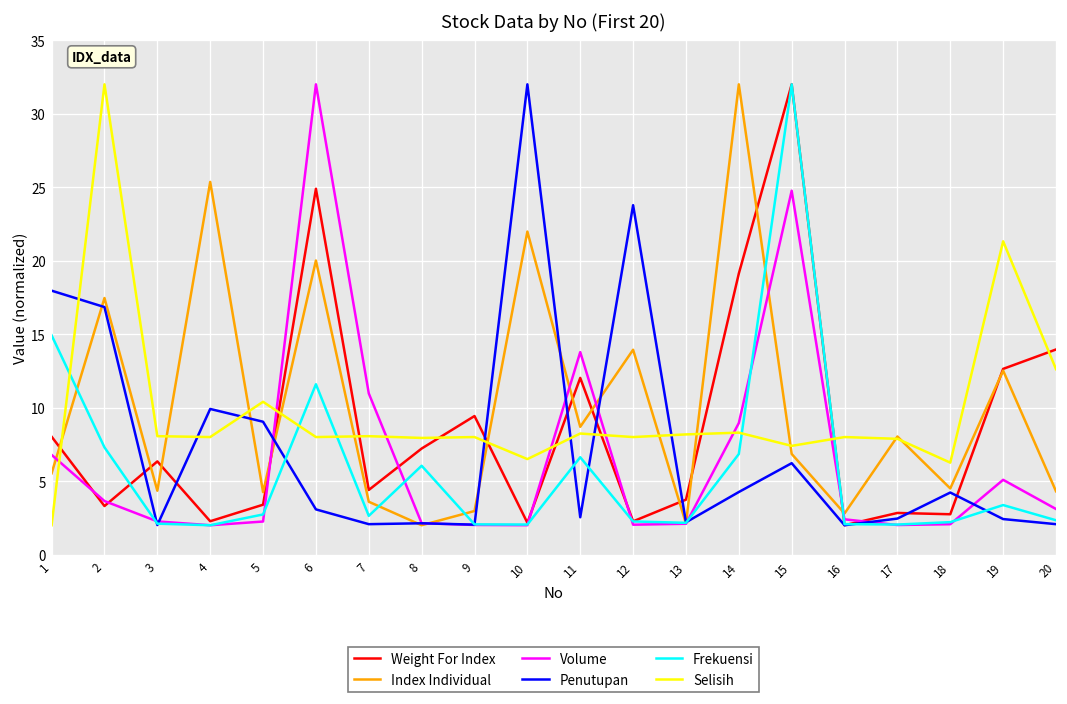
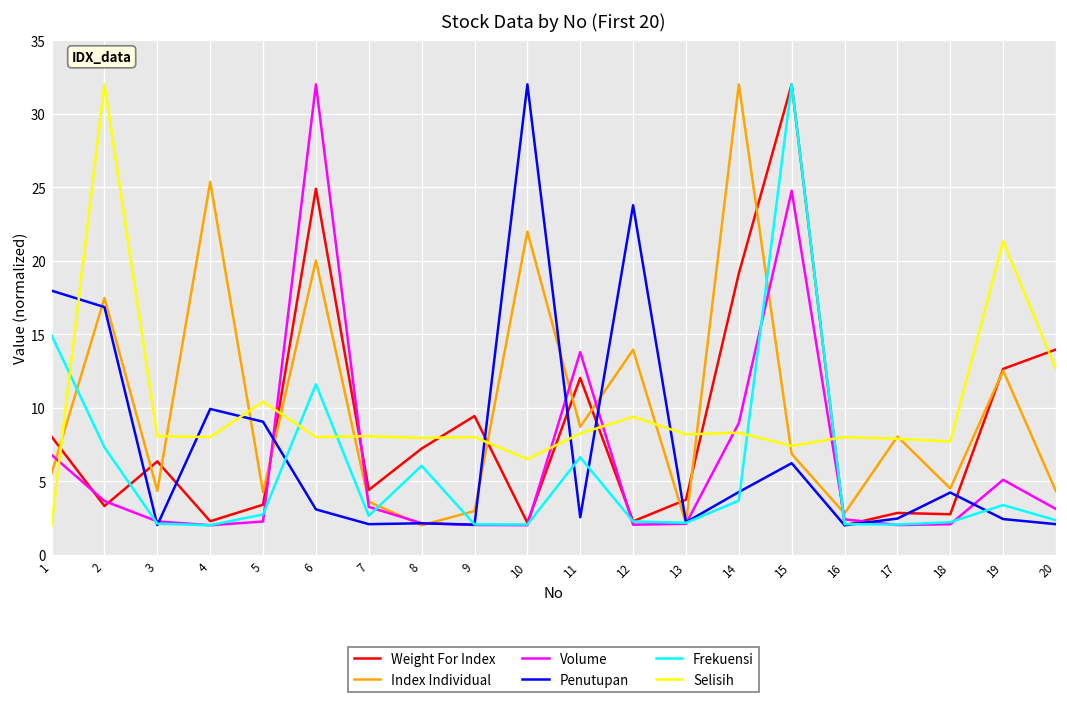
  {
    "Weight For Index": {
      "1": 8.0,
      "2": 3.3,
      "3": 6.3,
      "4": 2.3,
      "5": 3.4,
      "6": 24.9,
      "7": 4.4,
      "8": 7.2,
      "9": 9.4,
      "11": 12.0,
      "13": 3.7,
      "14": 19.1,
      "17": 2.8,
      "18": 2.7,
      "20": 14.0
    },
    "Index Individual": {
      "1": 5.5,
      "2": 17.5,
      "3": 4.3,
      "4": 25.4,
      "5": 4.3,
      "6": 20.0,
      "7": 3.6,
      "9": 3.0,
      "10": 22.0,
      "11": 8.7,
      "12": 13.9,
      "14": 32.0,
      "15": 6.9,
      "16": 2.8,
      "18": 4.5,
      "20": 4.3
    },
    "Volume": {
      "1": 6.8,
      "2": 3.6,
      "5": 2.3,
      "6": 32.0,
-     "7": 11.0,
+     "7": 3.2,
      "11": 13.8,
      "12": 2.0,
      "14": 9.0,
      "15": 24.8,
      "16": 2.4,
      "19": 5.1,
      "20": 3.1
    },
    "Penutupan": {
      "1": 18.0,
      "2": 16.8,
      "4": 9.9,
      "5": 9.0,
      "6": 3.1,
      "7": 2.1,
      "10": 32.0,
      "11": 2.5,
      "12": 23.8,
      "14": 4.3,
      "15": 6.2,
      "17": 2.5,
      "18": 4.2,
      "19": 2.4,
      "20": 2.1
    },
    "Frekuensi": {
      "1": 14.9,
      "2": 7.3,
      "5": 2.7,
      "6": 11.6,
      "7": 2.6,
      "8": 6.0,
      "11": 6.6,
-     "14": 6.8,
+     "14": 3.7,
      "19": 3.4,
      "20": 2.3
    },
    "Selisih": {
      "1": 2.0,
      "2": 32.0,
      "3": 8.1,
      "4": 8.0,
      "5": 10.4,
      "6": 8.0,
      "7": 8.1,
      "8": 7.9,
      "9": 8.0,
      "10": 6.5,
      "11": 8.2,
-     "12": 8.0,
+     "12": 9.4,
      "13": 8.2,
      "14": 8.3,
      "15": 7.4,
      "16": 8.0,
-     "18": 6.3,
+     "18": 7.7,
      "19": 21.3,
      "20": 12.6
    }
  }
